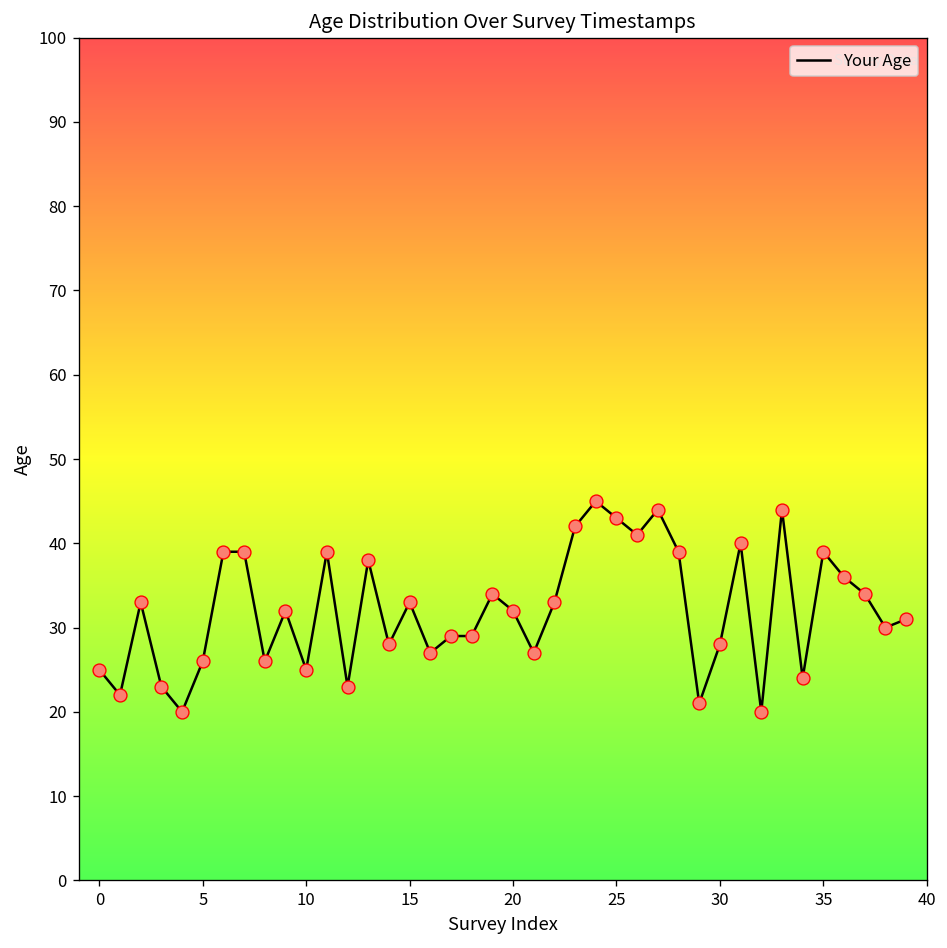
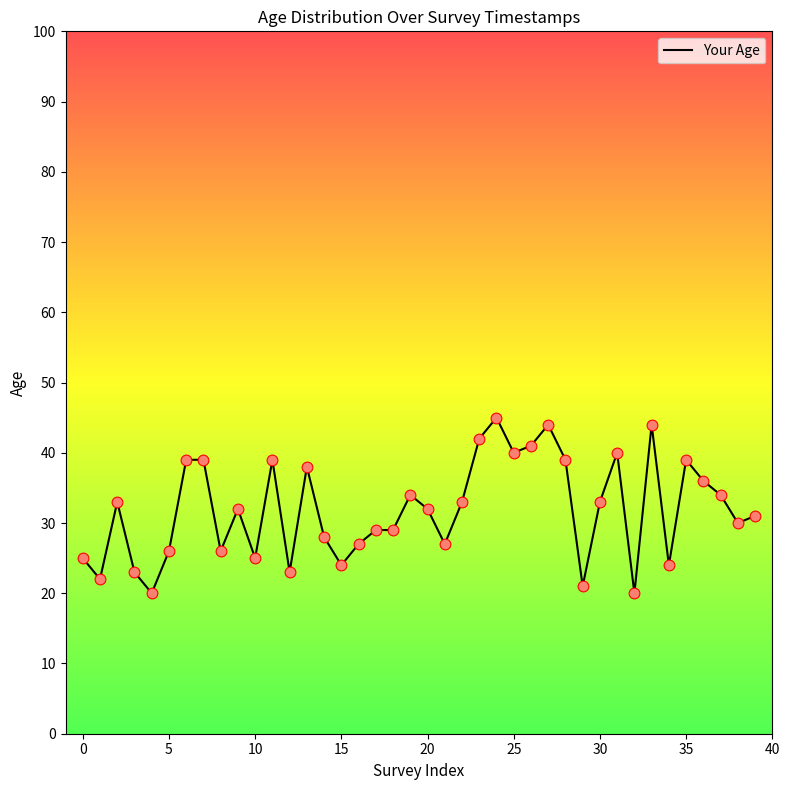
  {
    "0": 25,
    "5": 26,
    "10": 25,
-   "15": 33,
+   "15": 24,
    "20": 32,
-   "25": 43,
-   "30": 28,
+   "25": 40,
+   "30": 33,
    "35": 39
  }
